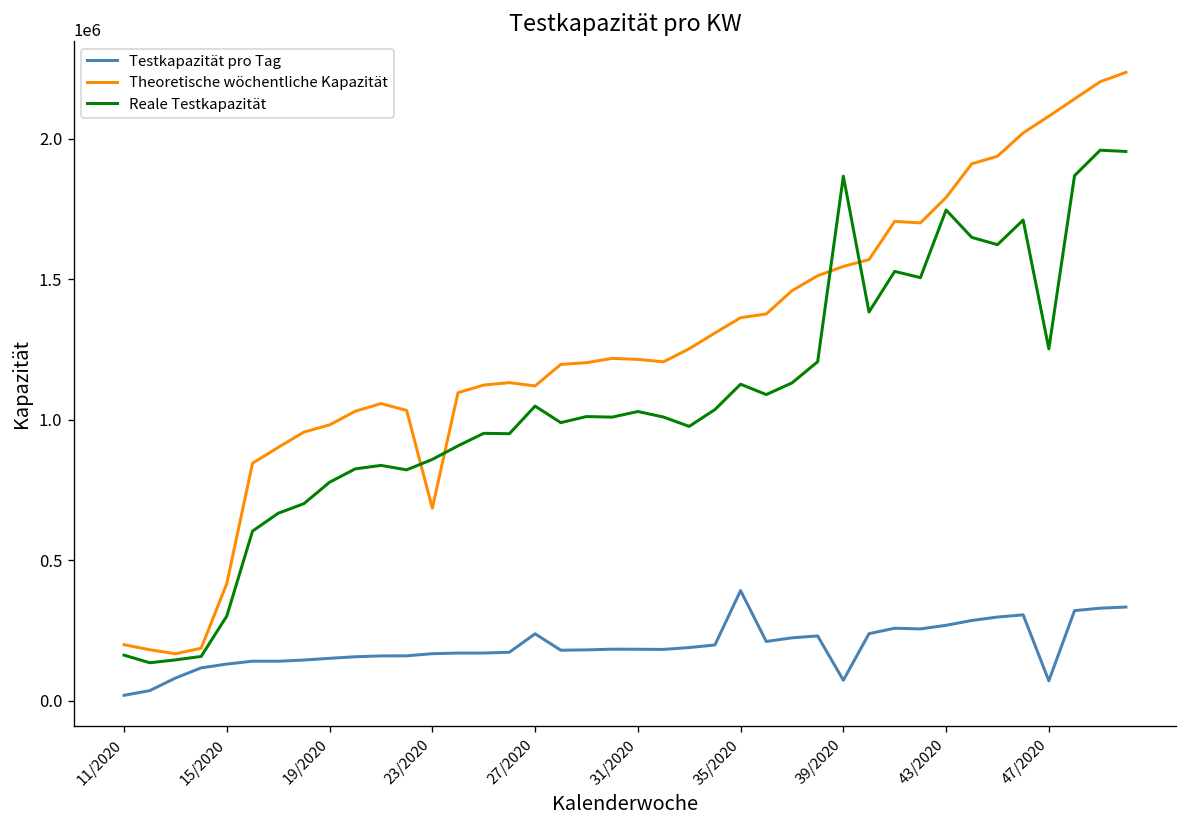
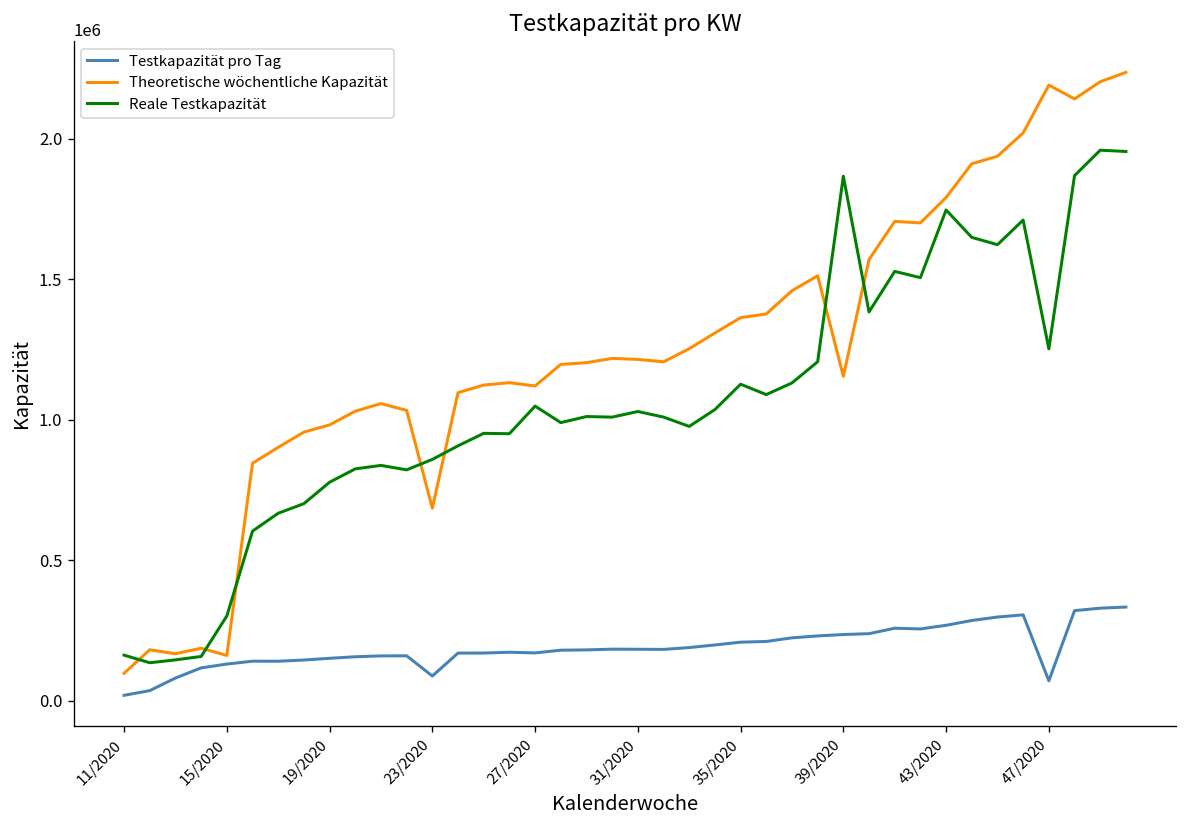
  {
    "Testkapazität pro Tag": {
      "11/2020": 20000,
      "15/2020": 130000,
      "19/2020": 150000,
-     "23/2020": 170000,
-     "27/2020": 240000,
+     "23/2020": 90000,
+     "27/2020": 170000,
      "31/2020": 180000,
-     "35/2020": 390000,
-     "39/2020": 70000,
+     "35/2020": 210000,
+     "39/2020": 240000,
      "43/2020": 270000,
      "47/2020": 70000
    },
    "Theoretische wöchentliche Kapazität": {
-     "11/2020": 200000,
-     "15/2020": 420000,
+     "11/2020": 100000,
+     "15/2020": 160000,
      "19/2020": 980000,
      "23/2020": 690000,
      "27/2020": 1120000,
      "31/2020": 1210000,
      "35/2020": 1360000,
-     "39/2020": 1550000,
+     "39/2020": 1150000,
      "43/2020": 1790000,
-     "47/2020": 2080000
+     "47/2020": 2190000
    },
    "Reale Testkapazität": {
      "11/2020": 160000,
      "15/2020": 300000,
      "19/2020": 780000,
      "23/2020": 860000,
      "27/2020": 1050000,
      "31/2020": 1030000,
      "35/2020": 1130000,
      "39/2020": 1870000,
      "43/2020": 1750000,
      "47/2020": 1250000
    }
  }
